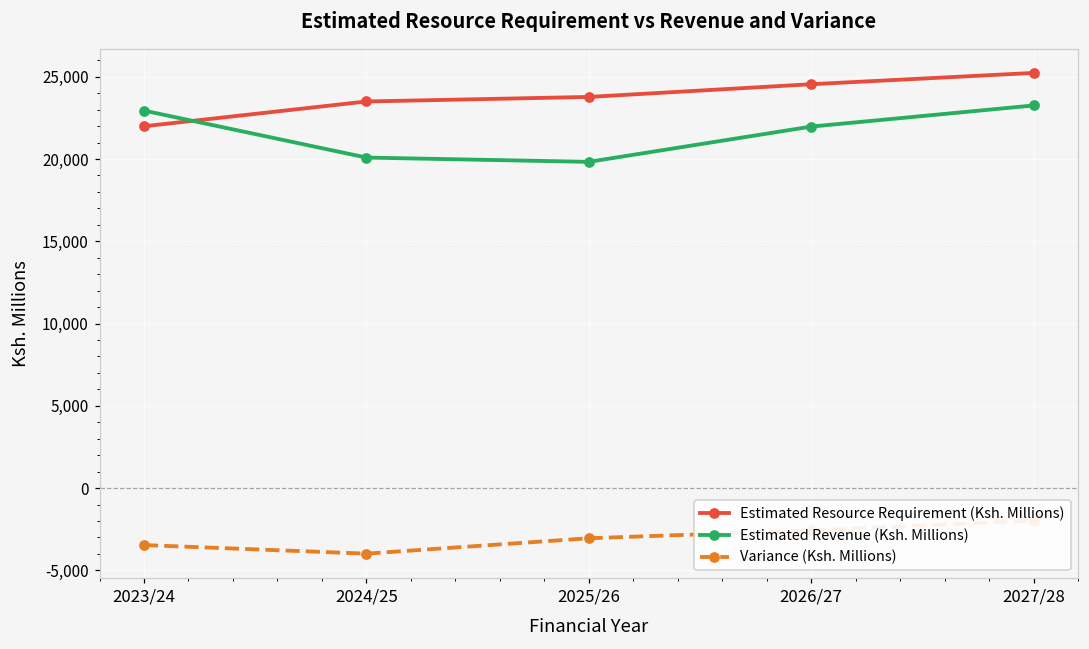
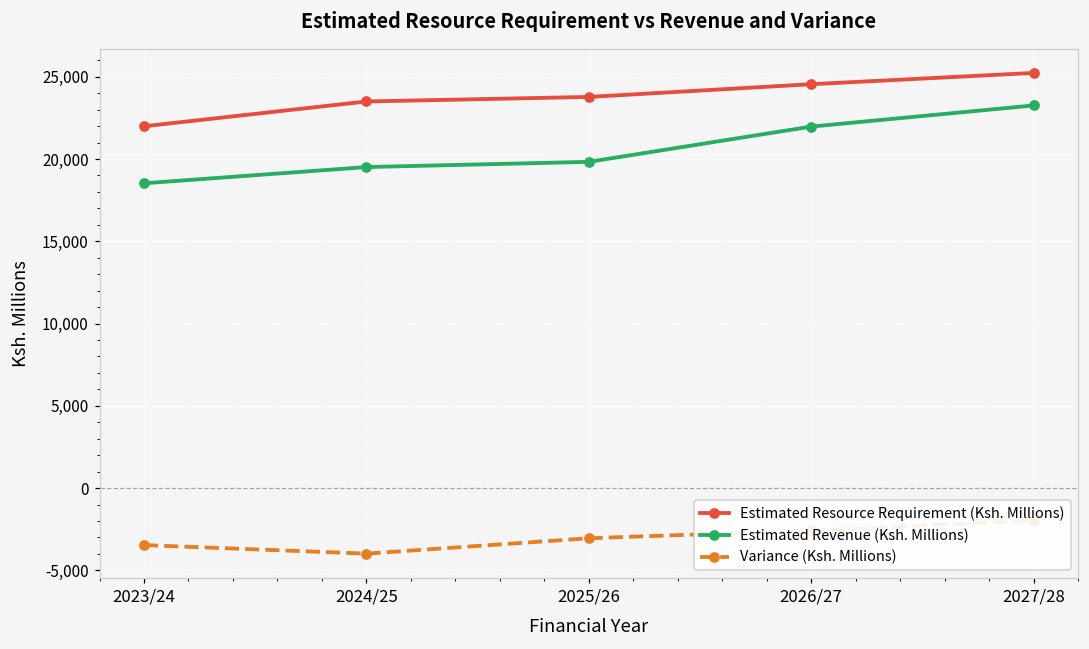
  {
    "Estimated Revenue (Ksh. Millions)": {
-     "2023/24": "22,900",
-     "2024/25": "20,100",
+     "2023/24": "18,500",
+     "2024/25": "19,500",
      "2025/26": "19,800",
      "2026/27": "22,000",
      "2027/28": "23,300"
    }
  }
